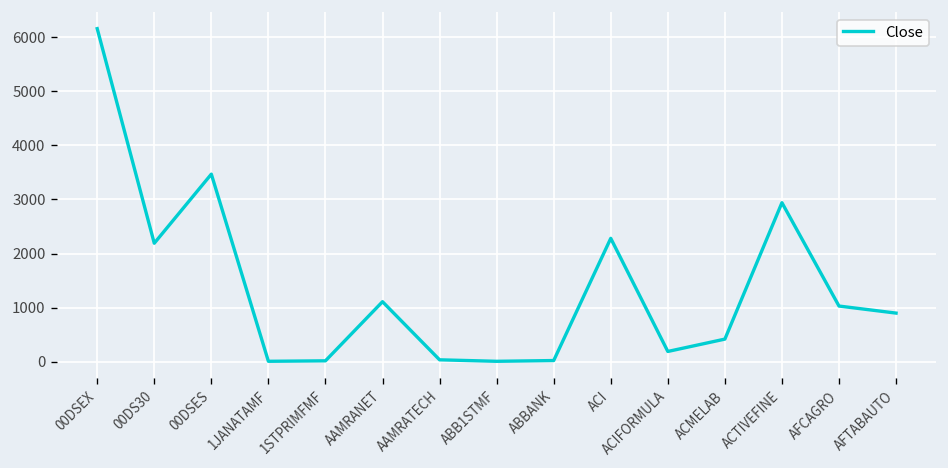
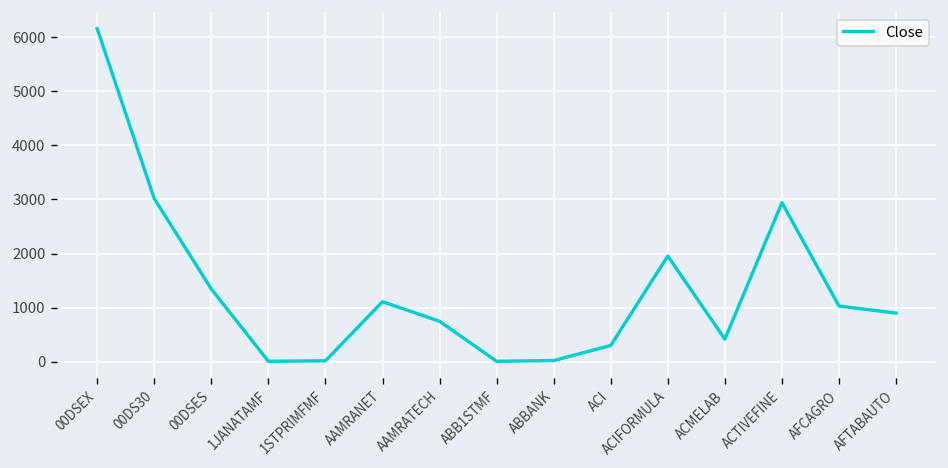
  {
    "00DSEX": 6200,
-   "00DS30": 2200,
-   "00DSES": 3500,
+   "00DS30": 3000,
+   "00DSES": 1300,
    "1JANATAMF": 0,
    "1STPRIMFMF": 0,
    "AAMRANET": 1100,
-   "AAMRATECH": 0,
+   "AAMRATECH": 700,
    "ABB1STMF": 0,
    "ABBANK": 0,
-   "ACI": 2300,
-   "ACIFORMULA": 200,
+   "ACI": 300,
+   "ACIFORMULA": 2000,
    "ACMELAB": 400,
    "ACTIVEFINE": 2900,
    "AFCAGRO": 1000,
    "AFTABAUTO": 900
  }
